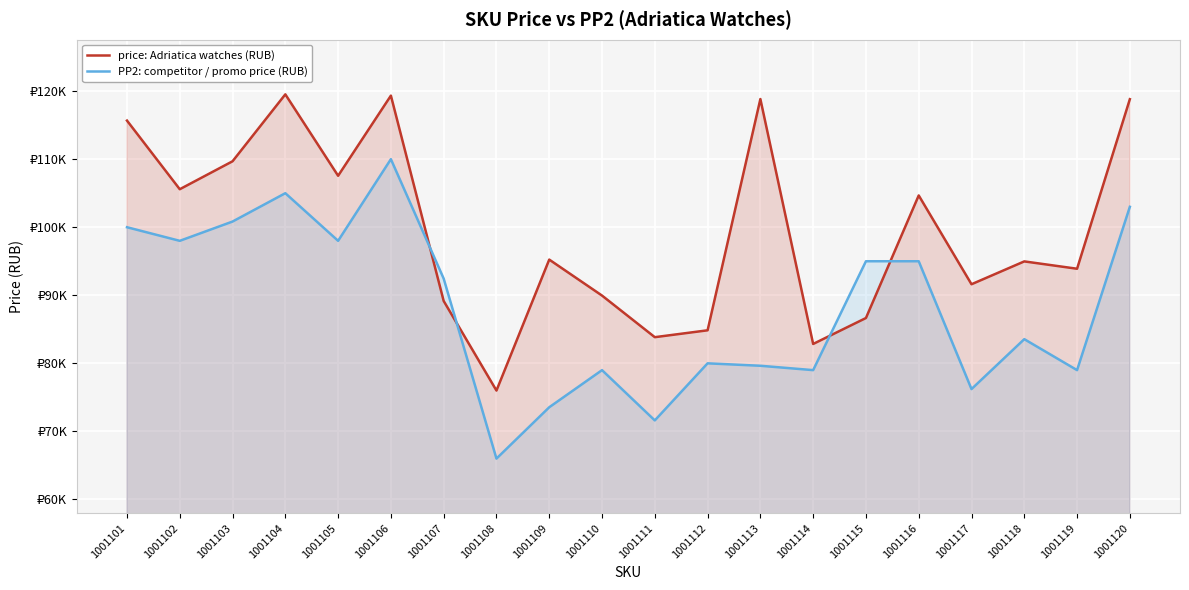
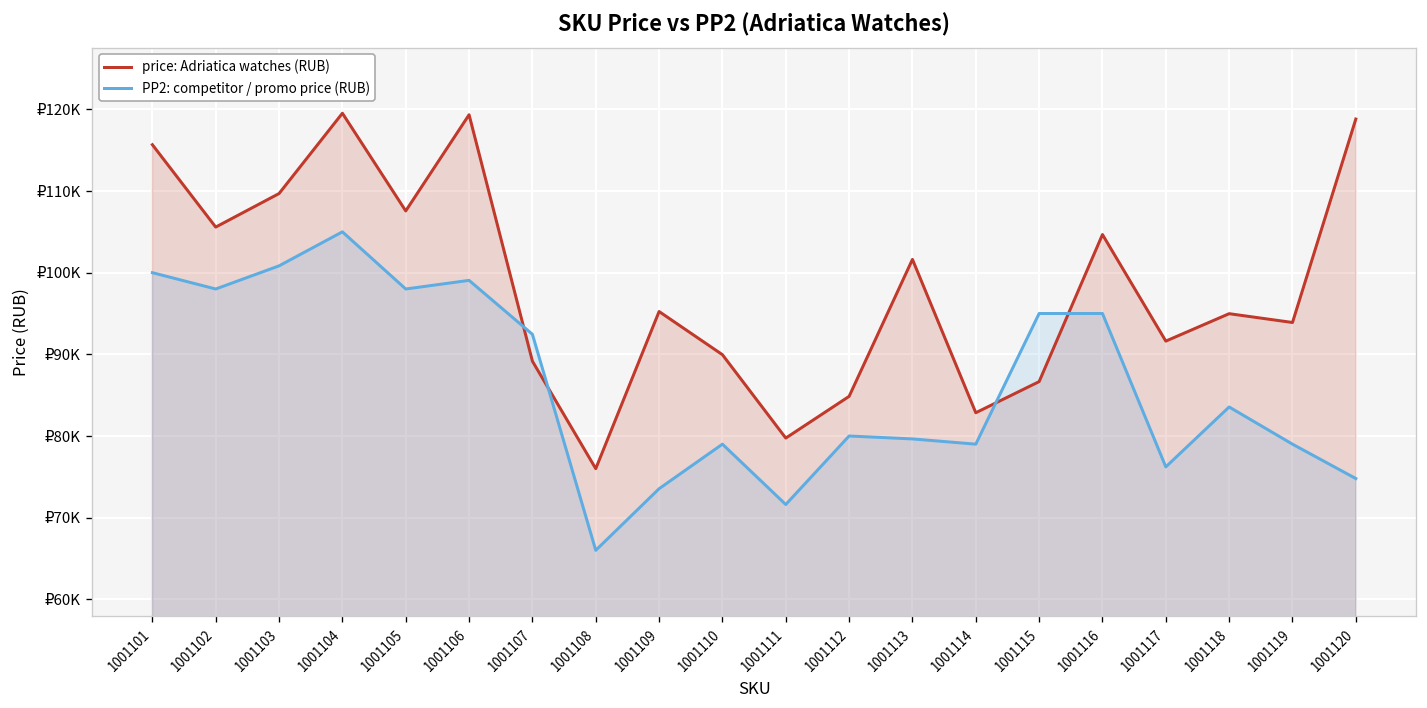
  {
    "price: Adriatica watches (RUB)": {
      "1001101": "₽116000",
      "1001102": "₽106000",
      "1001103": "₽110000",
      "1001104": "₽120000",
      "1001105": "₽108000",
      "1001106": "₽119000",
      "1001107": "₽89000",
      "1001108": "₽76000",
      "1001109": "₽95000",
      "1001110": "₽90000",
-     "1001111": "₽84000",
+     "1001111": "₽80000",
      "1001112": "₽85000",
-     "1001113": "₽119000",
+     "1001113": "₽102000",
      "1001114": "₽83000",
      "1001115": "₽87000",
      "1001116": "₽105000",
      "1001117": "₽92000",
      "1001118": "₽95000",
      "1001119": "₽94000",
      "1001120": "₽119000"
    },
    "PP2: competitor / promo price (RUB)": {
      "1001101": "₽100000",
      "1001102": "₽98000",
      "1001103": "₽101000",
      "1001104": "₽105000",
      "1001105": "₽98000",
-     "1001106": "₽110000",
+     "1001106": "₽99000",
      "1001107": "₽92000",
      "1001108": "₽66000",
      "1001109": "₽74000",
      "1001110": "₽79000",
      "1001111": "₽72000",
      "1001112": "₽80000",
      "1001113": "₽80000",
      "1001114": "₽79000",
      "1001115": "₽95000",
      "1001116": "₽95000",
      "1001117": "₽76000",
      "1001118": "₽84000",
      "1001119": "₽79000",
-     "1001120": "₽103000"
+     "1001120": "₽75000"
    }
  }
